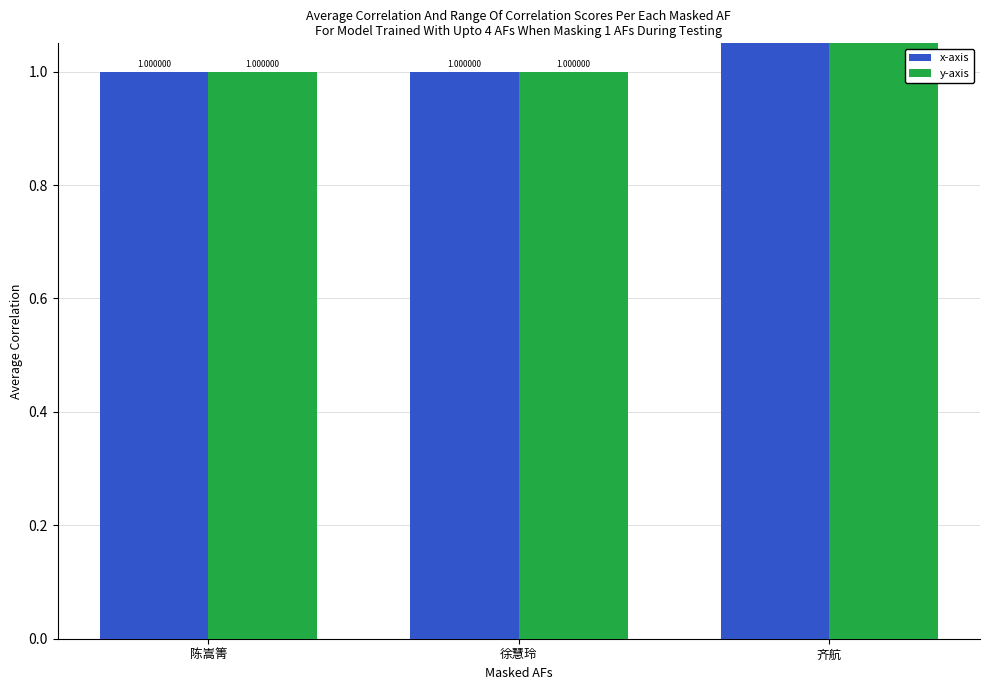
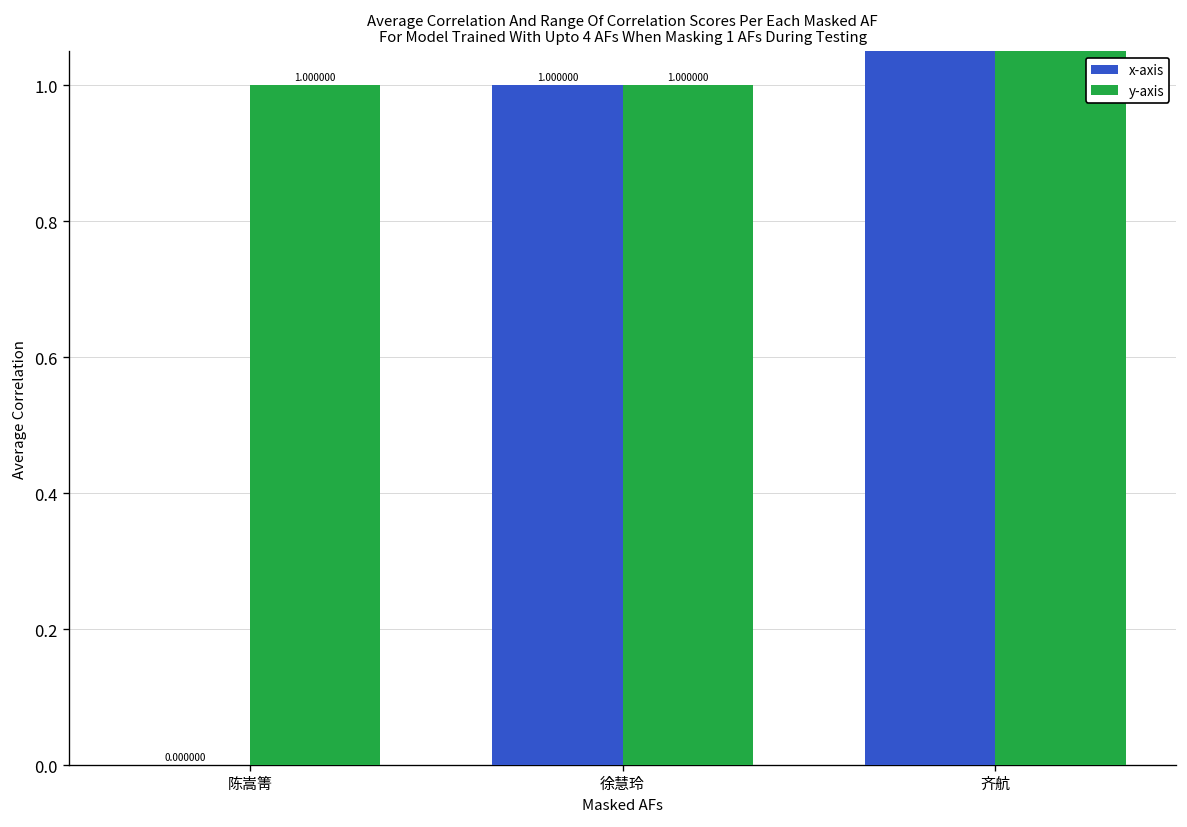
  {
    "x-axis": {
-     "陈嵩箐": 1.000000,
+     "陈嵩箐": 0.000000,
      "徐慧玲": 1.000000
    },
    "y-axis": {
      "陈嵩箐": 1.000000,
      "徐慧玲": 1.000000
    }
  }
